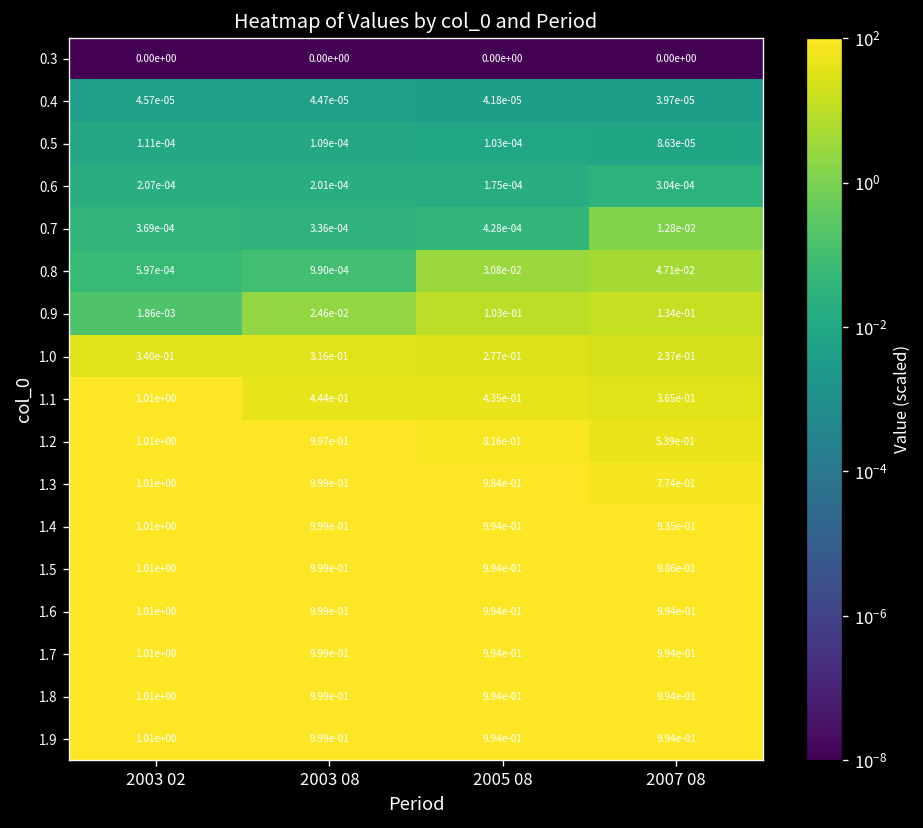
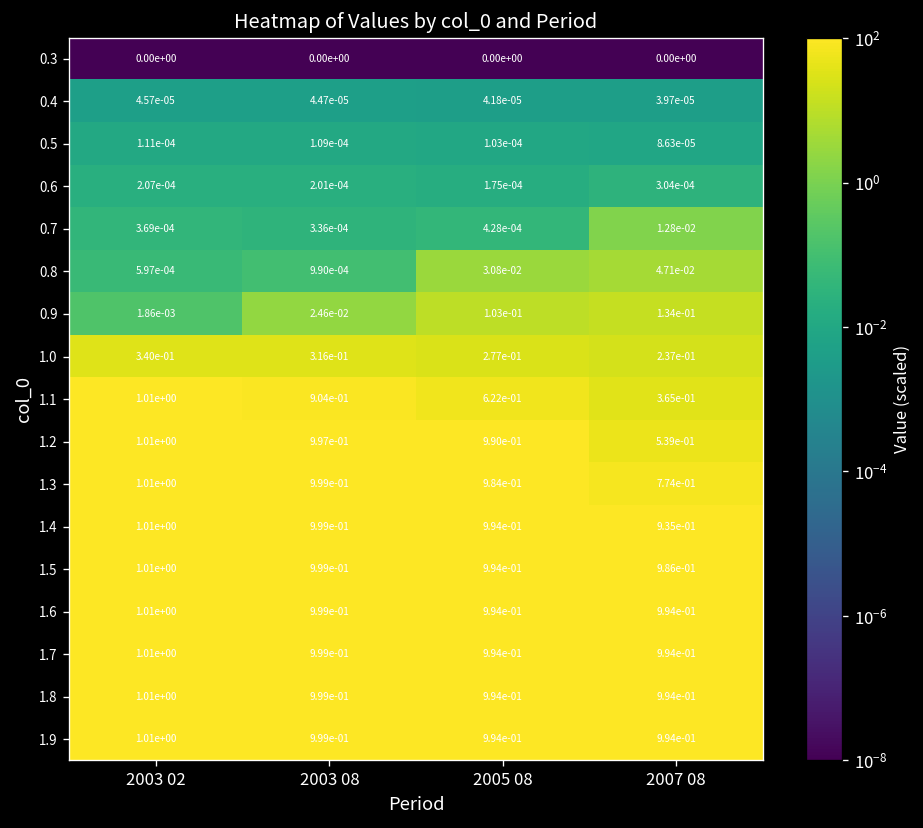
  {
    "0.3": {
      "2003 02": "0.00e+00",
      "2003 08": "0.00e+00",
      "2005 08": "0.00e+00",
      "2007 08": "0.00e+00"
    },
    "0.4": {
      "2003 02": "4.57e-05",
      "2003 08": "4.47e-05",
      "2005 08": "4.18e-05",
      "2007 08": "3.97e-05"
    },
    "0.5": {
      "2003 02": "1.11e-04",
      "2003 08": "1.09e-04",
      "2005 08": "1.03e-04",
      "2007 08": "8.63e-05"
    },
    "0.6": {
      "2003 02": "2.07e-04",
      "2003 08": "2.01e-04",
      "2005 08": "1.75e-04",
      "2007 08": "3.04e-04"
    },
    "0.7": {
      "2003 02": "3.69e-04",
      "2003 08": "3.36e-04",
      "2005 08": "4.28e-04",
      "2007 08": "1.28e-02"
    },
    "0.8": {
      "2003 02": "5.97e-04",
      "2003 08": "9.90e-04",
      "2005 08": "3.08e-02",
      "2007 08": "4.71e-02"
    },
    "0.9": {
      "2003 02": "1.86e-03",
      "2003 08": "2.46e-02",
      "2005 08": "1.03e-01",
      "2007 08": "1.34e-01"
    },
    "1.0": {
      "2003 02": "3.40e-01",
      "2003 08": "3.16e-01",
      "2005 08": "2.77e-01",
      "2007 08": "2.37e-01"
    },
    "1.1": {
      "2003 02": "1.01e+00",
-     "2003 08": "4.44e-01",
-     "2005 08": "4.35e-01",
+     "2003 08": "9.04e-01",
+     "2005 08": "6.22e-01",
      "2007 08": "3.65e-01"
    },
    "1.2": {
      "2003 02": "1.01e+00",
      "2003 08": "9.97e-01",
-     "2005 08": "8.16e-01",
+     "2005 08": "9.90e-01",
      "2007 08": "5.39e-01"
    },
    "1.3": {
      "2003 02": "1.01e+00",
      "2003 08": "9.99e-01",
      "2005 08": "9.84e-01",
      "2007 08": "7.74e-01"
    },
    "1.4": {
      "2003 02": "1.01e+00",
      "2003 08": "9.99e-01",
      "2005 08": "9.94e-01",
      "2007 08": "9.35e-01"
    },
    "1.5": {
      "2003 02": "1.01e+00",
      "2003 08": "9.99e-01",
      "2005 08": "9.94e-01",
      "2007 08": "9.86e-01"
    },
    "1.6": {
      "2003 02": "1.01e+00",
      "2003 08": "9.99e-01",
      "2005 08": "9.94e-01",
      "2007 08": "9.94e-01"
    },
    "1.7": {
      "2003 02": "1.01e+00",
      "2003 08": "9.99e-01",
      "2005 08": "9.94e-01",
      "2007 08": "9.94e-01"
    },
    "1.8": {
      "2003 02": "1.01e+00",
      "2003 08": "9.99e-01",
      "2005 08": "9.94e-01",
      "2007 08": "9.94e-01"
    },
    "1.9": {
      "2003 02": "1.01e+00",
      "2003 08": "9.99e-01",
      "2005 08": "9.94e-01",
      "2007 08": "9.94e-01"
    }
  }
